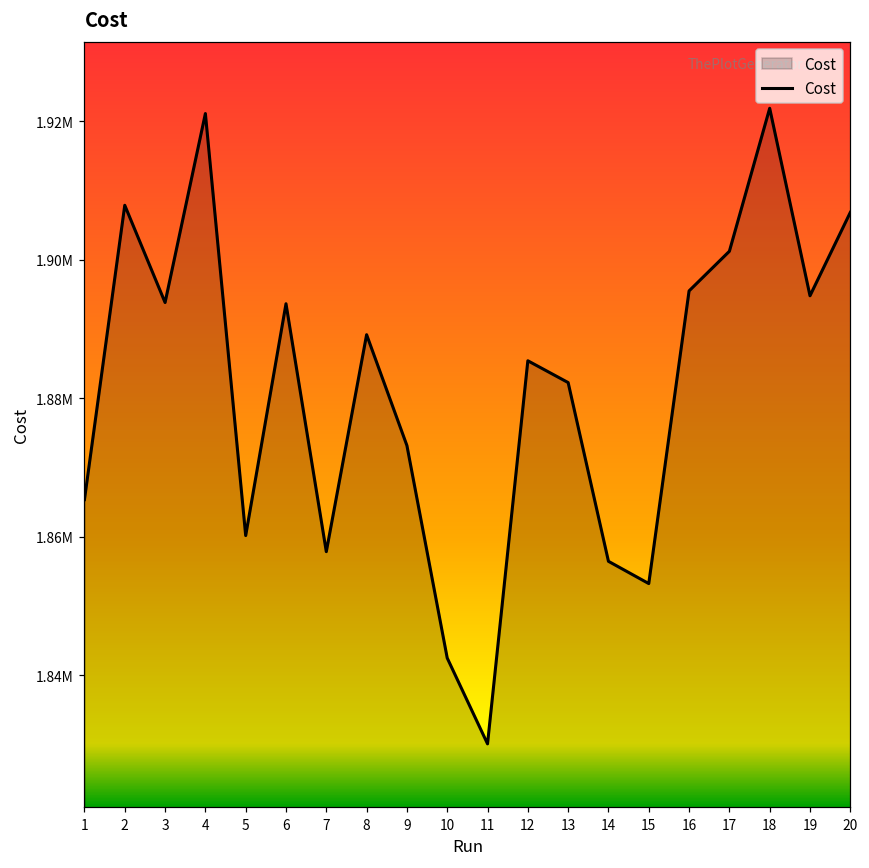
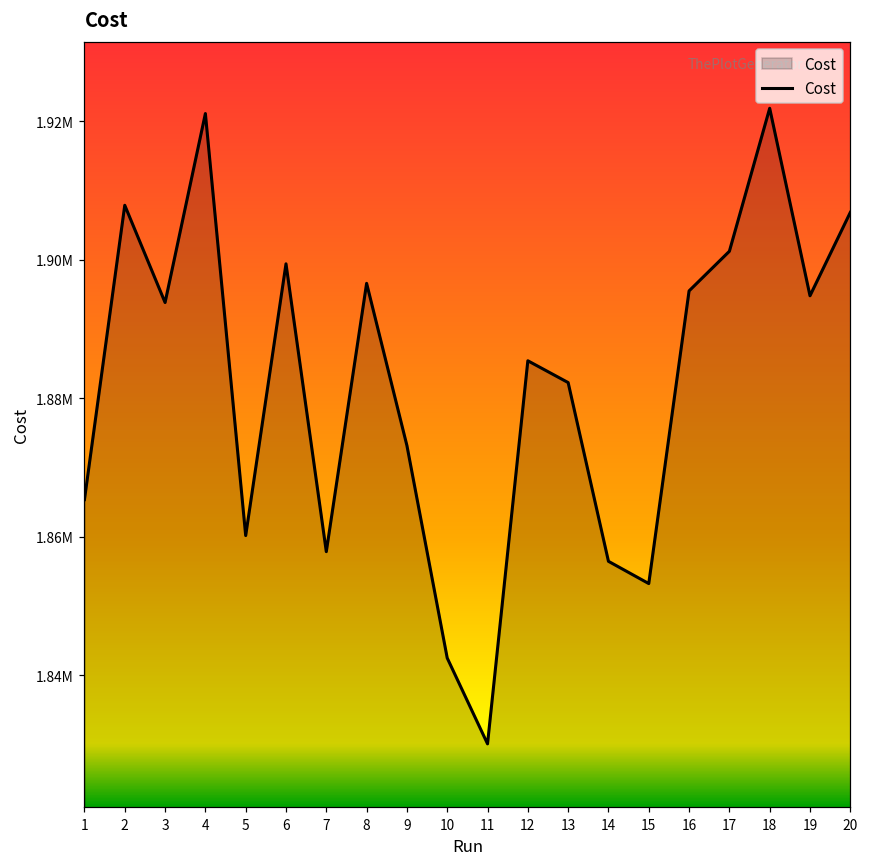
  {
    "1": 1865000,
    "2": 1908000,
    "3": 1894000,
    "4": 1921000,
    "5": 1860000,
-   "6": 1894000,
+   "6": 1899000,
    "7": 1858000,
-   "8": 1889000,
+   "8": 1897000,
    "9": 1873000,
    "10": 1842000,
    "11": 1830000,
    "12": 1885000,
    "13": 1882000,
    "14": 1856000,
    "15": 1853000,
    "16": 1896000,
    "17": 1901000,
    "18": 1922000,
    "19": 1895000,
    "20": 1907000
  }
